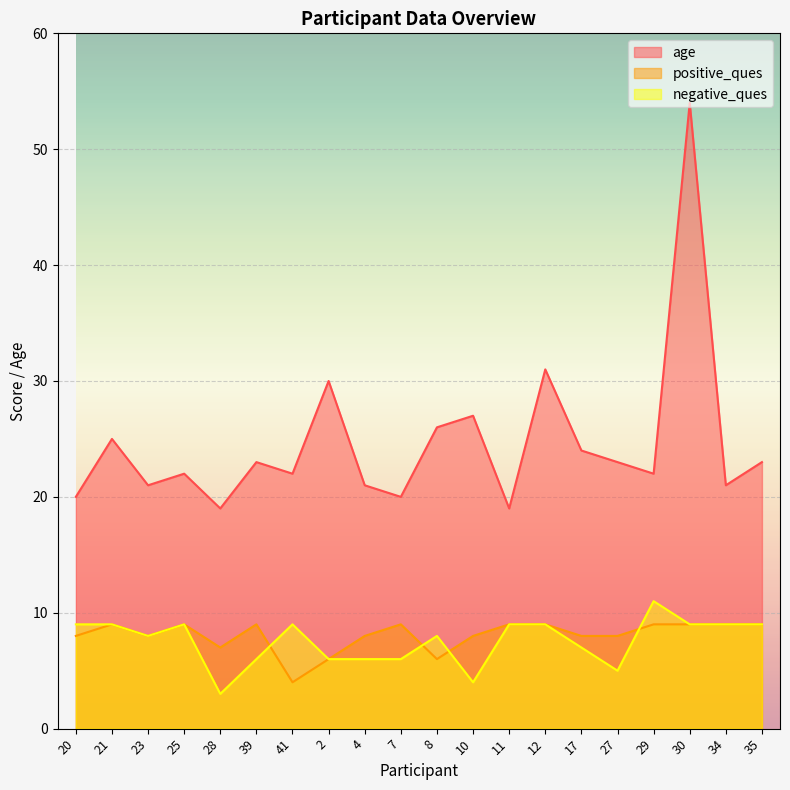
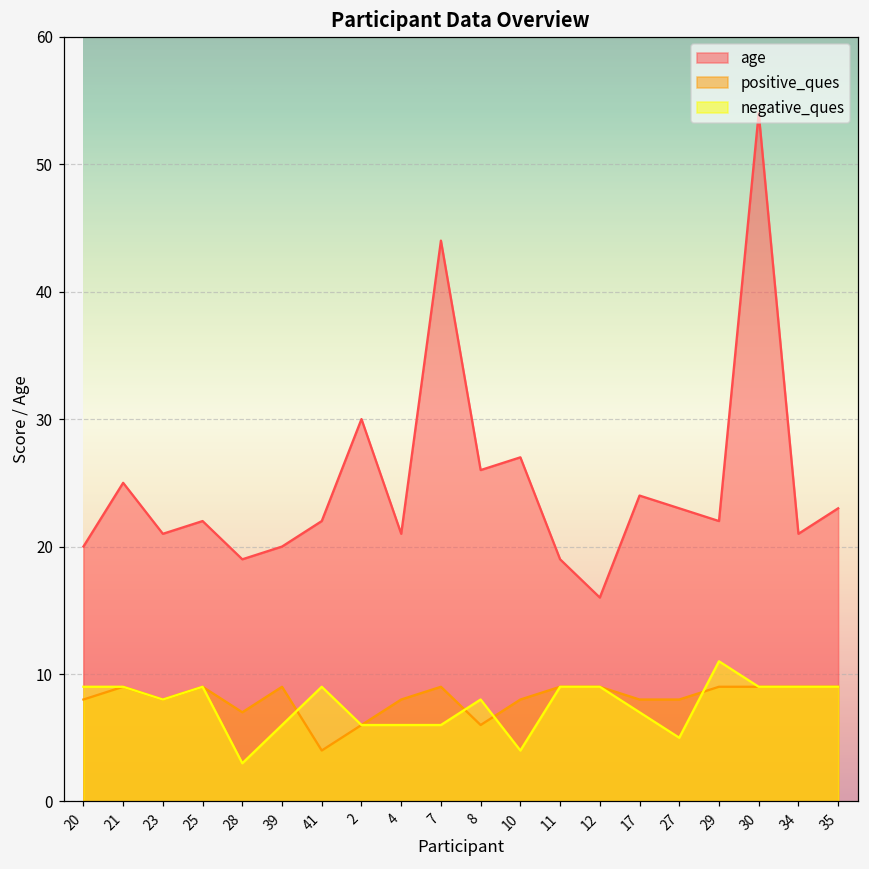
  {
    "age": {
      "20": 20,
      "21": 25,
      "23": 21,
      "25": 22,
      "28": 19,
-     "39": 23,
+     "39": 20,
      "41": 22,
      "2": 30,
      "4": 21,
-     "7": 20,
+     "7": 44,
      "8": 26,
      "10": 27,
      "11": 19,
-     "12": 31,
+     "12": 16,
      "17": 24,
      "27": 23,
      "29": 22,
      "34": 21,
      "35": 23
    },
    "positive_ques": {
      "20": 8,
      "28": 7,
      "39": 9,
      "41": 4,
      "4": 8,
      "7": 9,
      "8": 6,
      "10": 8,
      "17": 8,
      "27": 8,
      "29": 9
    },
    "negative_ques": {
      "20": 9,
      "28": 3,
      "39": 6,
      "41": 9,
      "4": 6,
      "7": 6,
      "8": 8,
      "10": 4,
      "17": 7,
      "27": 5,
      "29": 11
    }
  }
